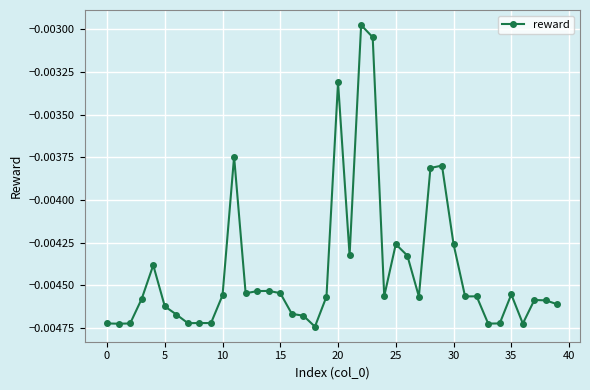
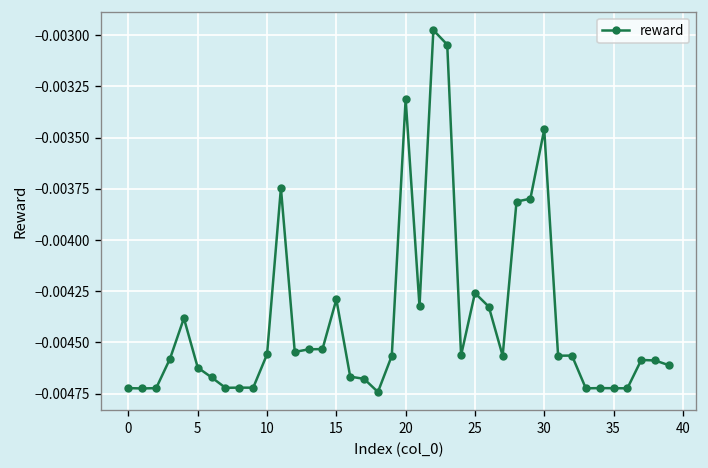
  {
    "0": -0.00472,
    "5": -0.00462,
    "10": -0.00456,
-   "15": -0.00455,
+   "15": -0.00429,
    "20": -0.00331,
    "25": -0.00426,
-   "30": -0.00426,
-   "35": -0.00455
+   "30": -0.00346,
+   "35": -0.00472
  }
